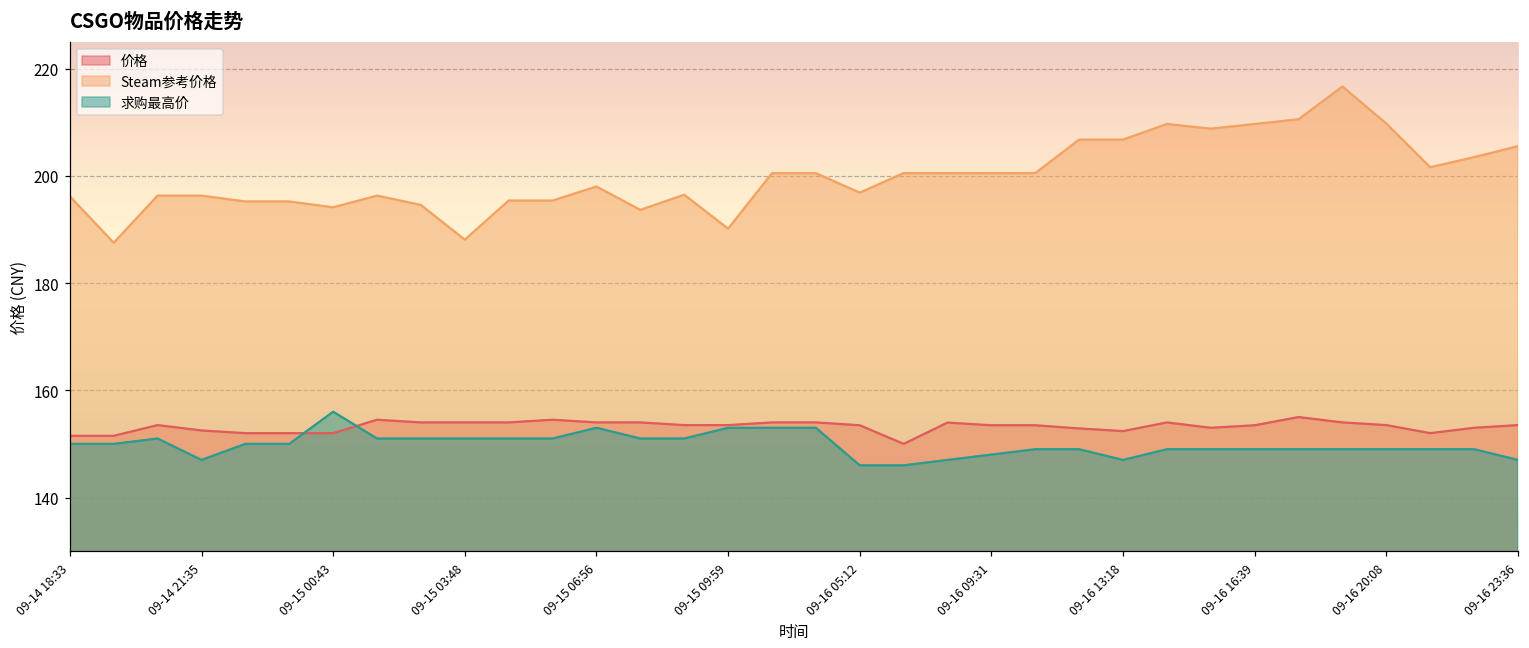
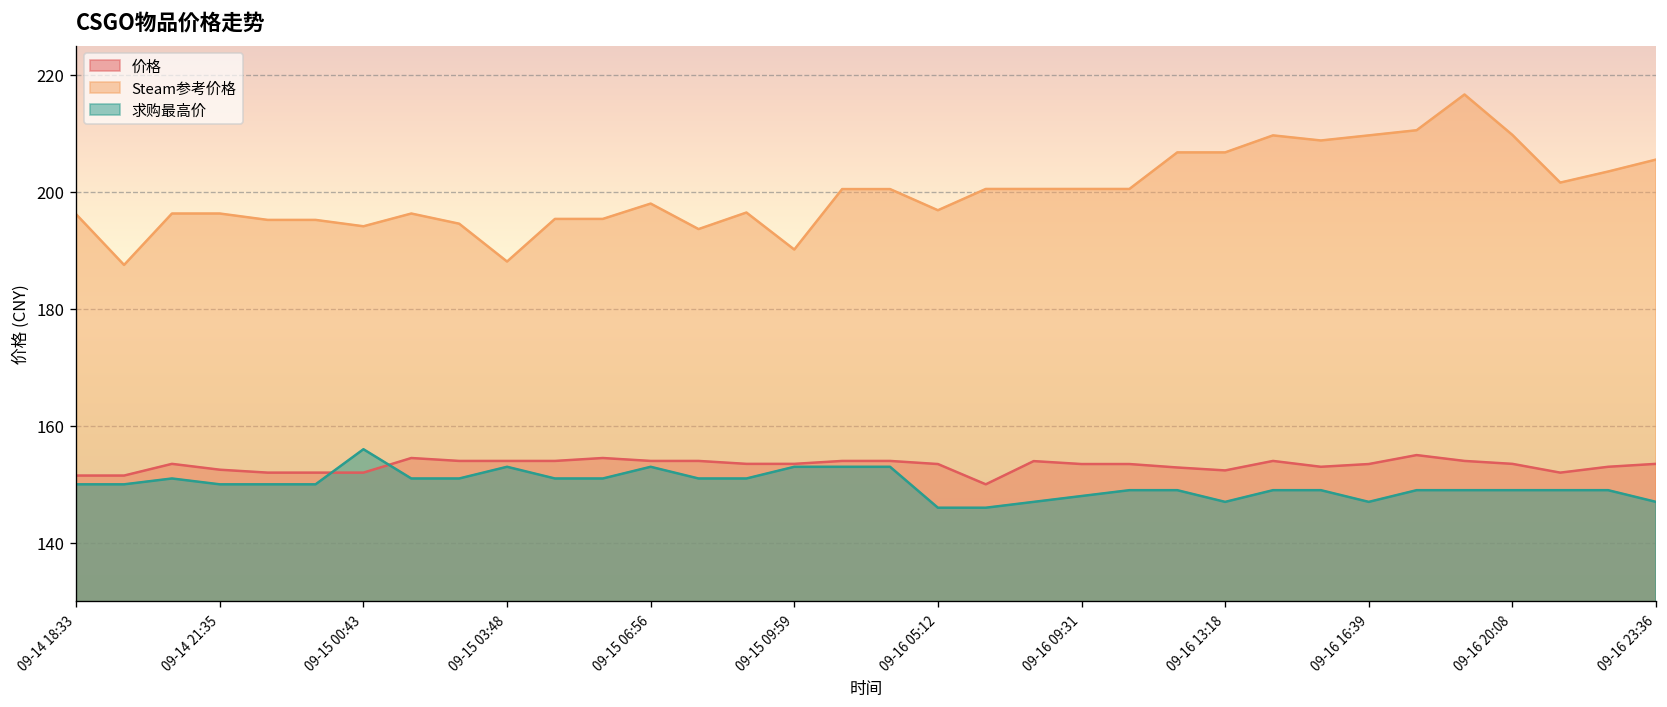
  {
    "求购最高价": {
      "09-14 18:33": 150,
-     "09-14 21:35": 147,
+     "09-14 21:35": 150,
      "09-15 00:43": 156,
-     "09-15 03:48": 151,
+     "09-15 03:48": 153,
      "09-15 06:56": 153,
      "09-16 05:12": 146,
      "09-16 09:31": 148,
      "09-16 13:18": 147,
-     "09-16 16:39": 149,
+     "09-16 16:39": 147,
      "09-16 20:08": 149,
      "09-16 23:36": 147
    }
  }
